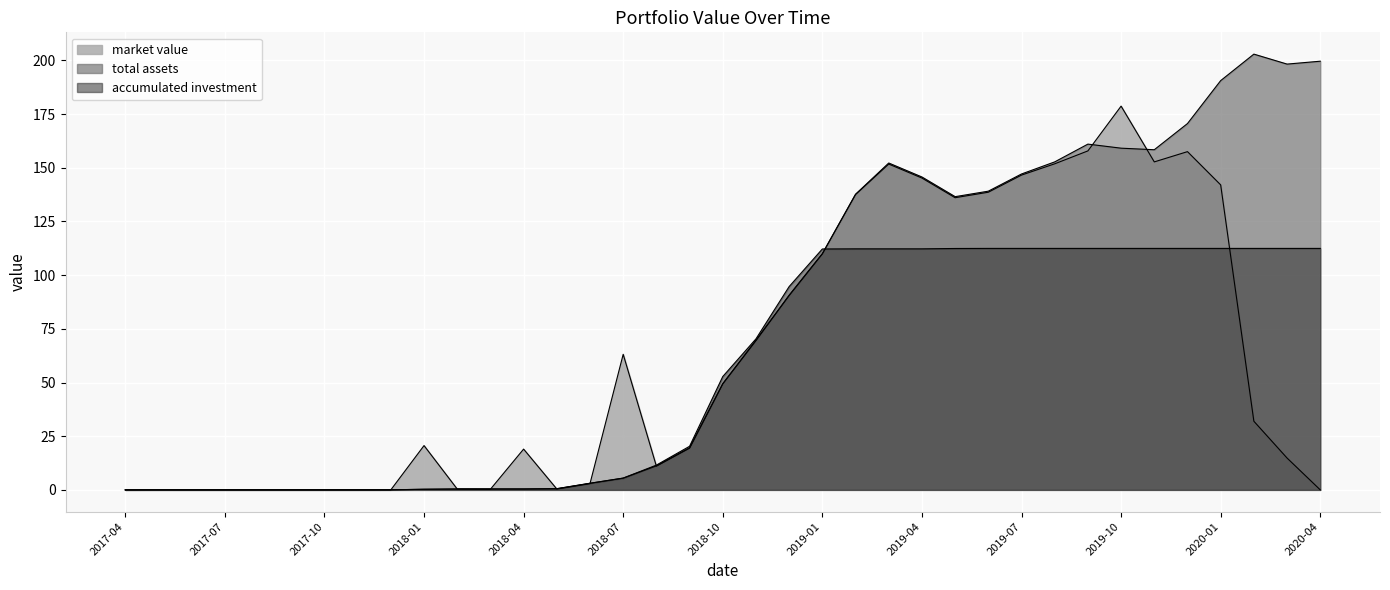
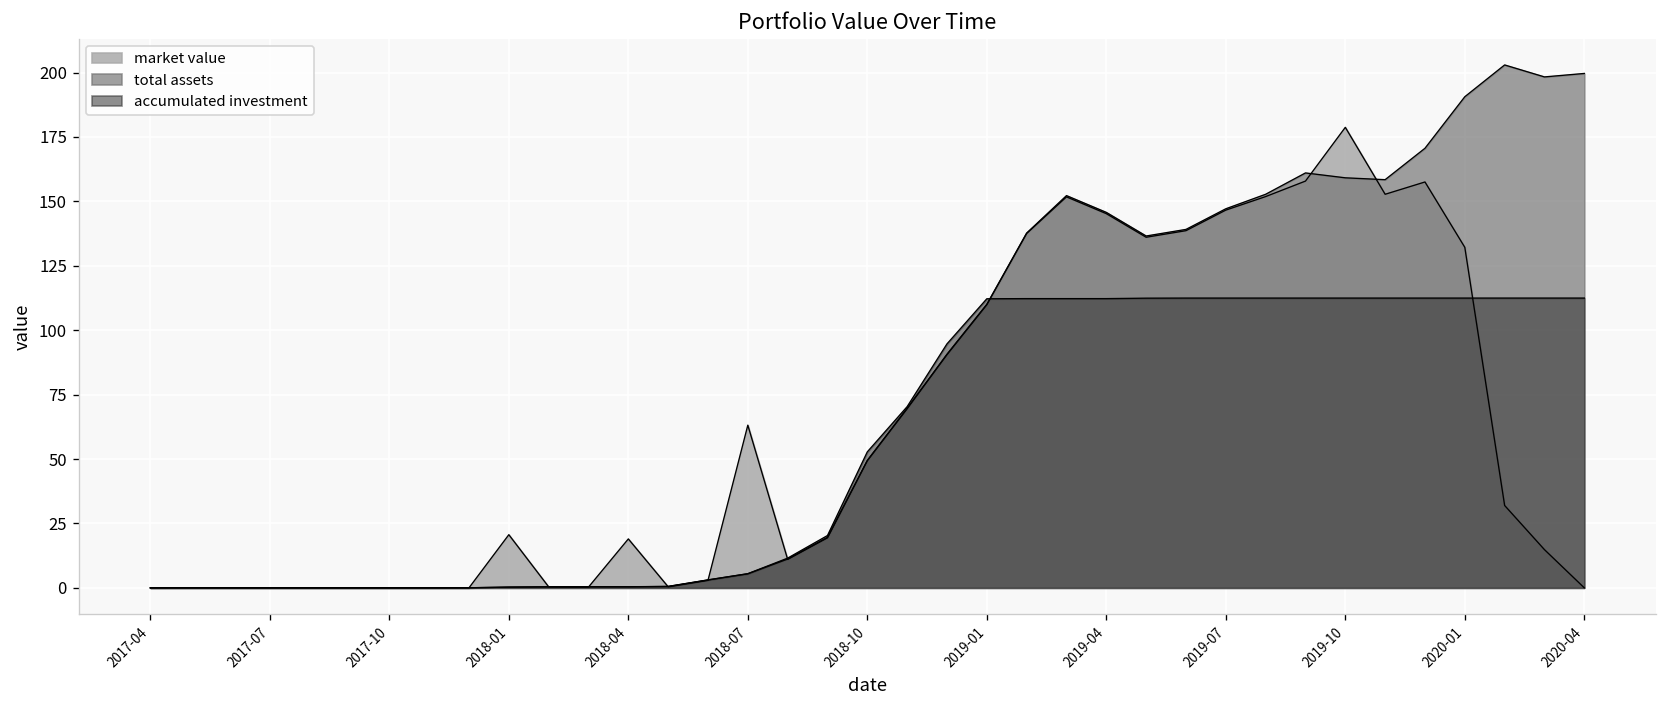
  {
    "market value": {
      "2018-01": 21,
      "2018-04": 19,
      "2018-07": 63,
      "2019-10": 179,
-     "2020-01": 142,
+     "2020-01": 132,
      "2020-04": 0
    }
  }
